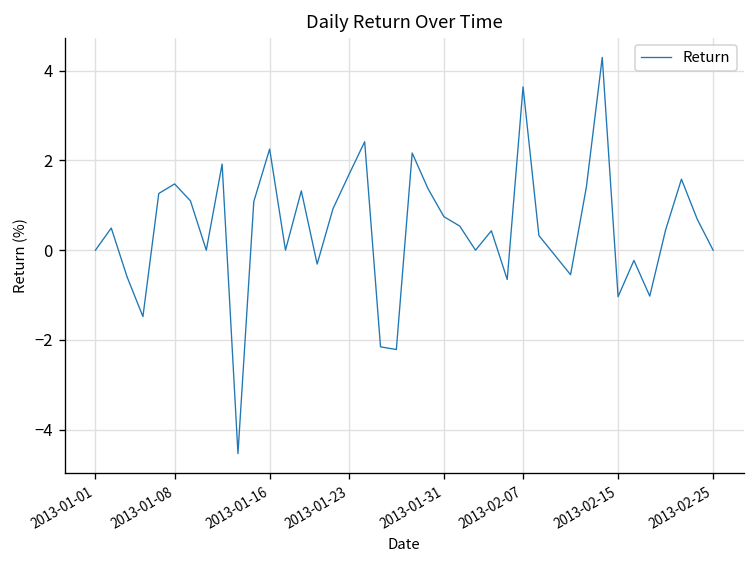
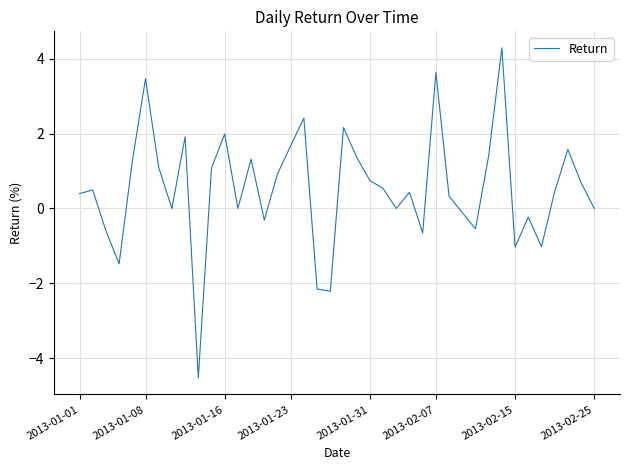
  {
-   "2013-01-01": 0.0,
-   "2013-01-08": 1.5,
-   "2013-01-16": 2.3,
+   "2013-01-01": 0.4,
+   "2013-01-08": 3.5,
+   "2013-01-16": 2.0,
    "2013-01-23": 1.7,
    "2013-01-31": 0.7,
    "2013-02-07": 3.6,
    "2013-02-15": -1.0,
    "2013-02-25": 0.0
  }
